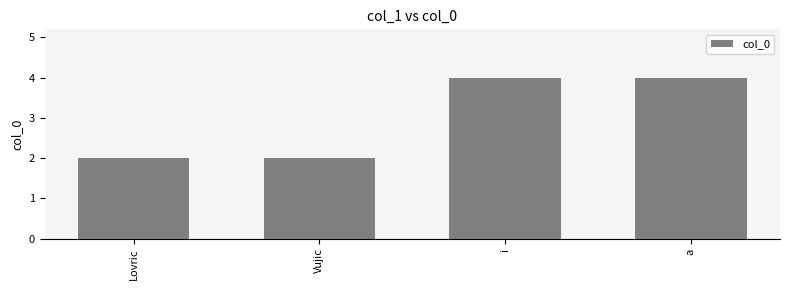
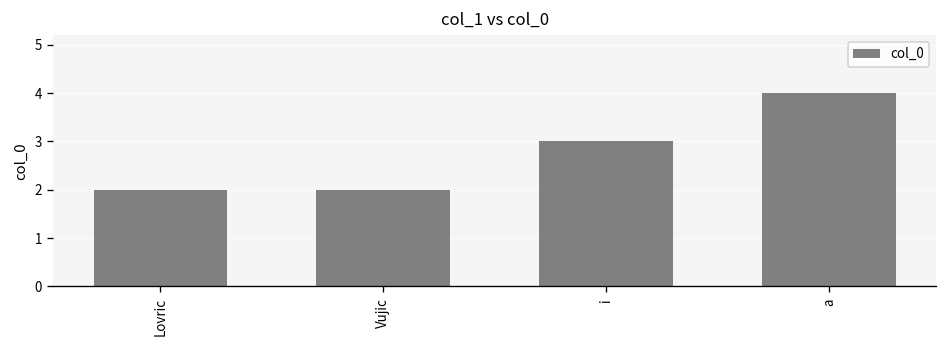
  {
    "Lovric": 2,
    "Vujic": 2,
-   "i": 4,
+   "i": 3,
    "a": 4
  }
